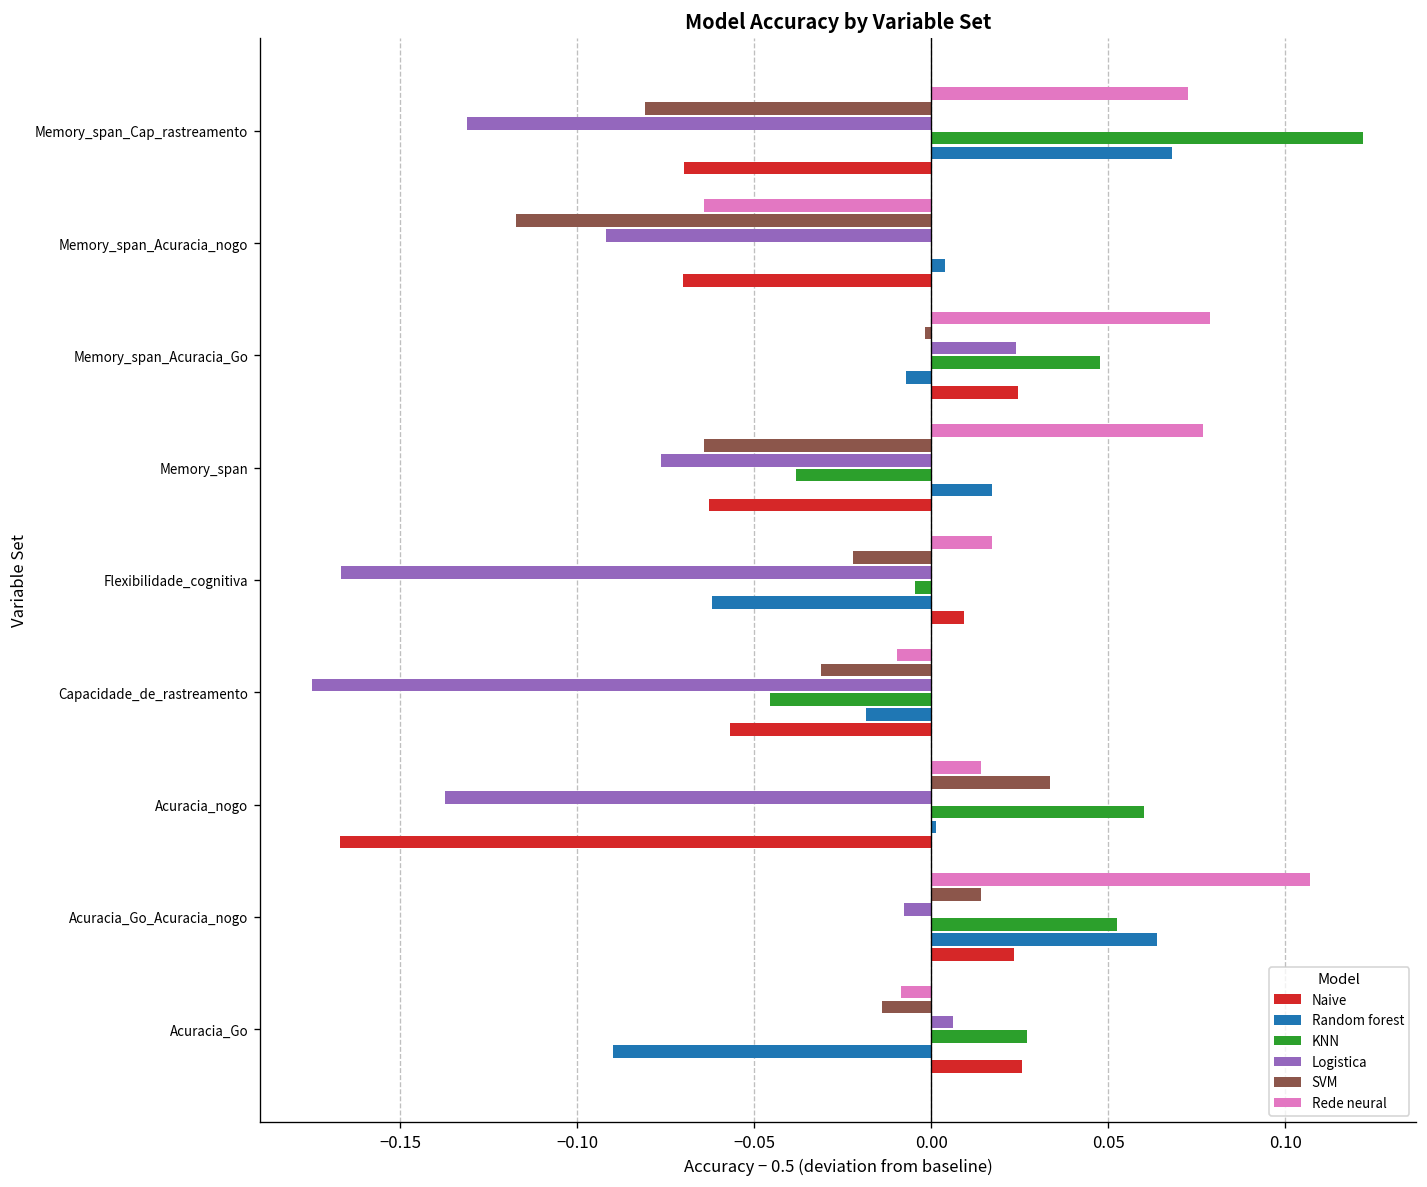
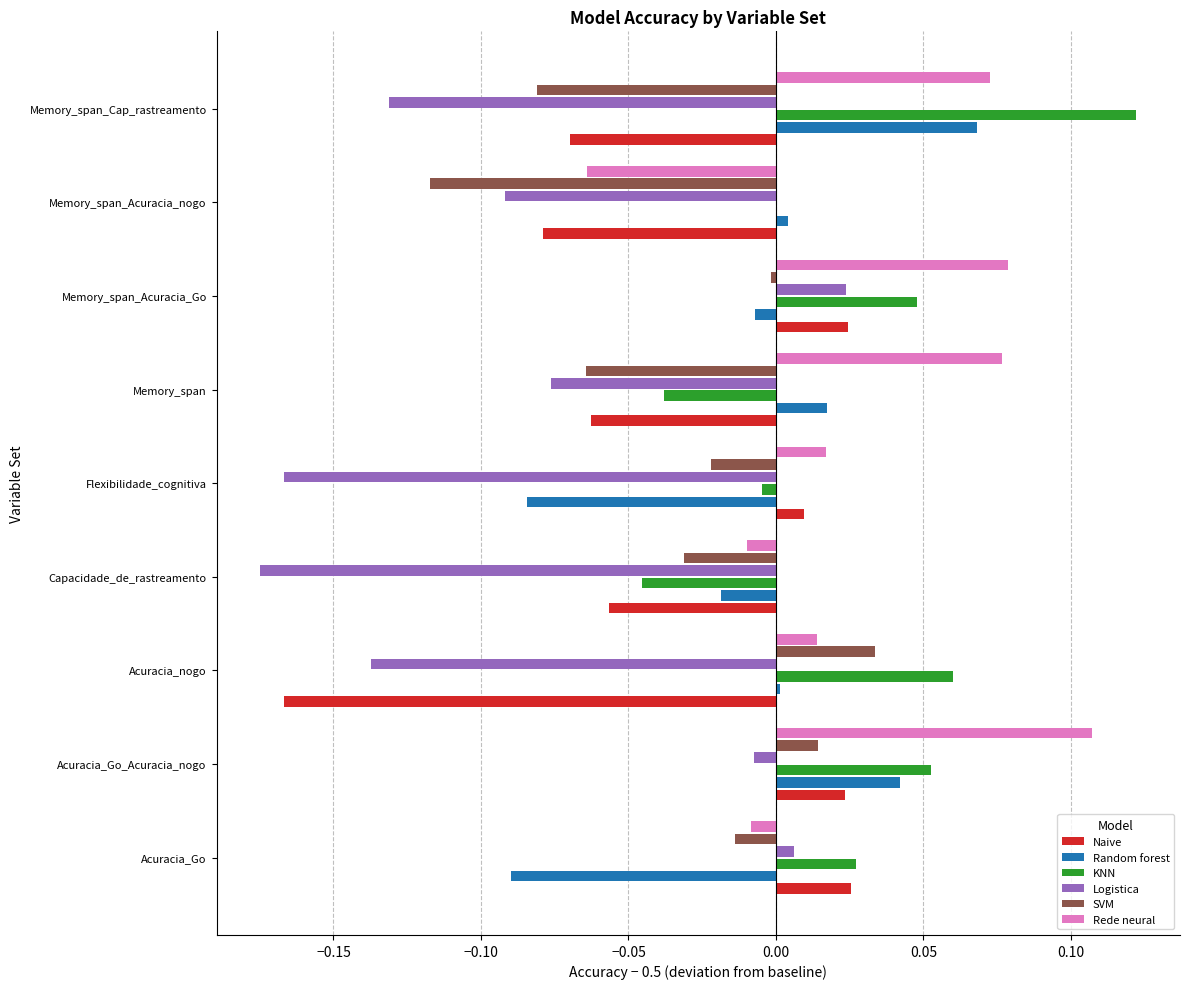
  {
    "Naive": {
      "Memory_span_Cap_rastreamento": -0.070,
-     "Memory_span_Acuracia_nogo": -0.070,
+     "Memory_span_Acuracia_nogo": -0.079,
      "Memory_span_Acuracia_Go": 0.024,
      "Memory_span": -0.063,
      "Flexibilidade_cognitiva": 0.009,
      "Capacidade_de_rastreamento": -0.057,
      "Acuracia_nogo": -0.167,
      "Acuracia_Go_Acuracia_nogo": 0.023,
      "Acuracia_Go": 0.026
    },
    "Random forest": {
      "Memory_span_Cap_rastreamento": 0.068,
      "Memory_span_Acuracia_nogo": 0.004,
      "Memory_span_Acuracia_Go": -0.007,
      "Memory_span": 0.017,
-     "Flexibilidade_cognitiva": -0.062,
+     "Flexibilidade_cognitiva": -0.084,
      "Capacidade_de_rastreamento": -0.018,
      "Acuracia_nogo": 0.001,
-     "Acuracia_Go_Acuracia_nogo": 0.064,
+     "Acuracia_Go_Acuracia_nogo": 0.042,
      "Acuracia_Go": -0.090
    },
    "KNN": {
      "Memory_span_Cap_rastreamento": 0.122,
      "Memory_span_Acuracia_Go": 0.048,
      "Memory_span": -0.038,
      "Flexibilidade_cognitiva": -0.005,
      "Capacidade_de_rastreamento": -0.045,
      "Acuracia_nogo": 0.060,
      "Acuracia_Go_Acuracia_nogo": 0.053,
      "Acuracia_Go": 0.027
    },
    "Logistica": {
      "Memory_span_Cap_rastreamento": -0.131,
      "Memory_span_Acuracia_nogo": -0.092,
      "Memory_span_Acuracia_Go": 0.024,
      "Memory_span": -0.076,
      "Flexibilidade_cognitiva": -0.167,
      "Capacidade_de_rastreamento": -0.175,
      "Acuracia_nogo": -0.137,
      "Acuracia_Go_Acuracia_nogo": -0.008,
      "Acuracia_Go": 0.006
    },
    "SVM": {
      "Memory_span_Cap_rastreamento": -0.081,
      "Memory_span_Acuracia_nogo": -0.117,
      "Memory_span_Acuracia_Go": -0.002,
      "Memory_span": -0.064,
      "Flexibilidade_cognitiva": -0.022,
      "Capacidade_de_rastreamento": -0.031,
      "Acuracia_nogo": 0.033,
      "Acuracia_Go_Acuracia_nogo": 0.014,
      "Acuracia_Go": -0.014
    },
    "Rede neural": {
      "Memory_span_Cap_rastreamento": 0.072,
      "Memory_span_Acuracia_nogo": -0.064,
      "Memory_span_Acuracia_Go": 0.079,
      "Memory_span": 0.077,
      "Flexibilidade_cognitiva": 0.017,
      "Capacidade_de_rastreamento": -0.010,
      "Acuracia_nogo": 0.014,
      "Acuracia_Go_Acuracia_nogo": 0.107,
      "Acuracia_Go": -0.008
    }
  }
